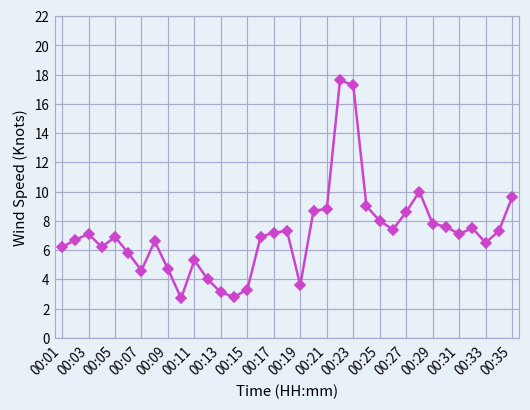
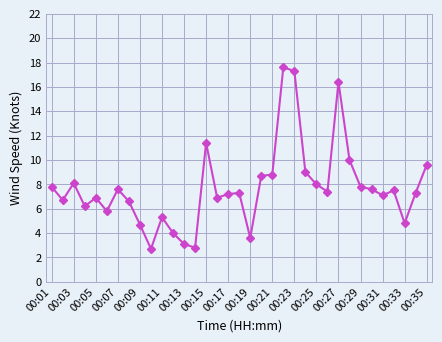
  {
-   "00:01": 6.2,
-   "00:03": 7.1,
+   "00:01": 7.8,
+   "00:03": 8.1,
    "00:05": 6.9,
-   "00:07": 4.6,
+   "00:07": 7.6,
    "00:09": 4.7,
    "00:11": 5.3,
    "00:13": 3.1,
-   "00:15": 3.3,
+   "00:15": 11.4,
    "00:17": 7.2,
    "00:19": 3.6,
    "00:21": 8.8,
    "00:23": 17.3,
    "00:25": 8.0,
-   "00:27": 8.6,
+   "00:27": 16.4,
    "00:29": 7.8,
    "00:31": 7.1,
-   "00:33": 6.5,
+   "00:33": 4.8,
    "00:35": 9.6
  }
